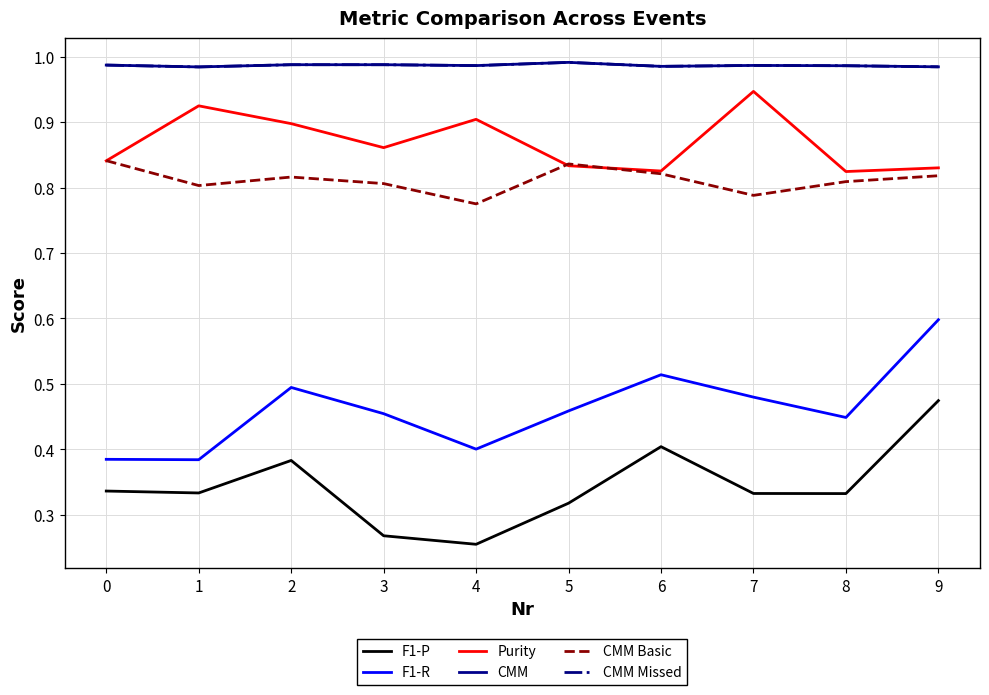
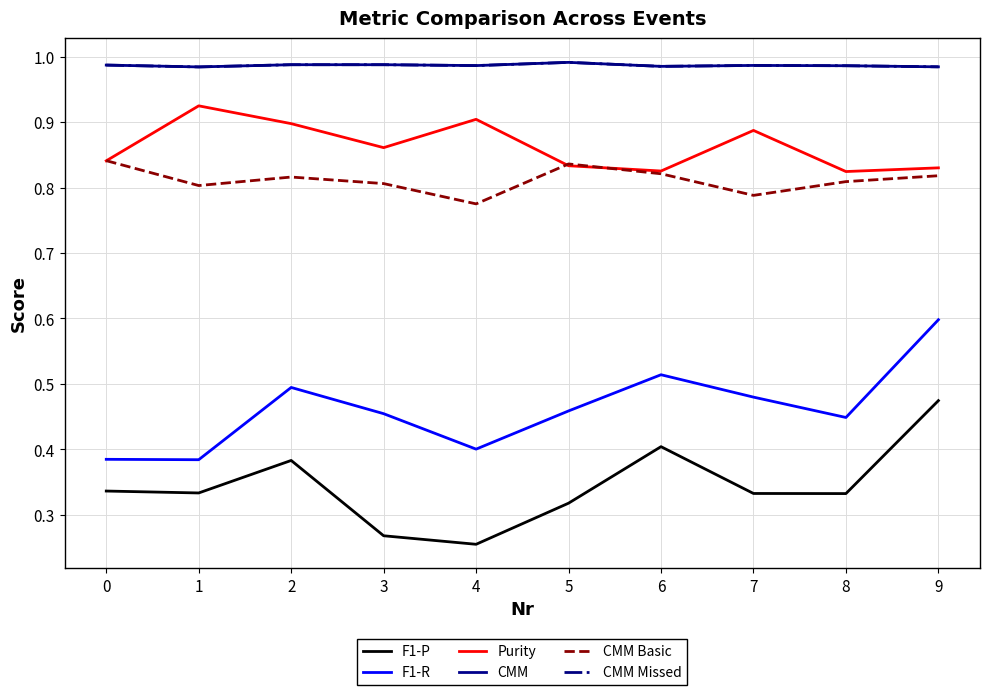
  {
    "F1-P": {
      "0": 0.34,
      "1": 0.33,
      "2": 0.38,
      "3": 0.27,
      "4": 0.26,
      "5": 0.32,
      "6": 0.40,
      "7": 0.33,
      "8": 0.33,
      "9": 0.47
    },
    "F1-R": {
      "0": 0.38,
      "1": 0.38,
      "2": 0.49,
      "3": 0.45,
      "4": 0.40,
      "5": 0.46,
      "6": 0.51,
      "7": 0.48,
      "8": 0.45,
      "9": 0.60
    },
    "Purity": {
      "1": 0.92,
      "2": 0.90,
      "3": 0.86,
      "4": 0.90,
      "6": 0.83,
-     "7": 0.95,
+     "7": 0.89,
      "8": 0.82,
      "9": 0.83
    },
    "CMM Missed": {
      "0": 0.99,
      "1": 0.98,
      "2": 0.99,
      "3": 0.99,
      "4": 0.99,
      "5": 0.99,
      "6": 0.99,
      "7": 0.99,
      "8": 0.99,
      "9": 0.98
    },
    "CMM Basic": {
      "1": 0.80,
      "2": 0.82,
      "3": 0.81,
      "4": 0.78,
      "6": 0.82,
      "7": 0.79,
      "8": 0.81,
      "9": 0.82
    }
  }
